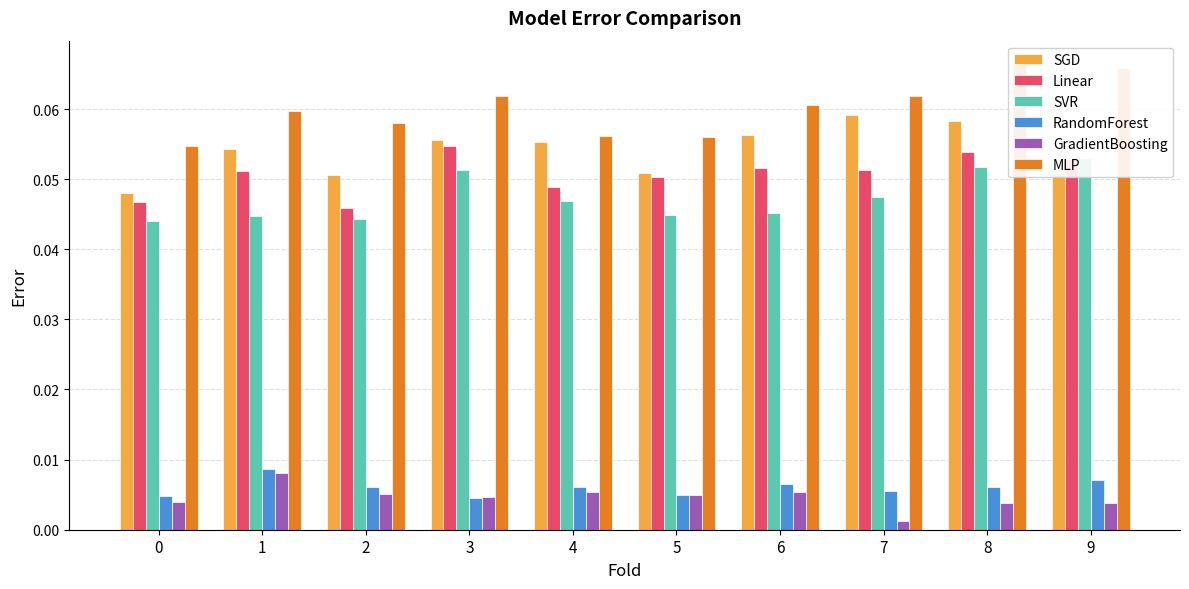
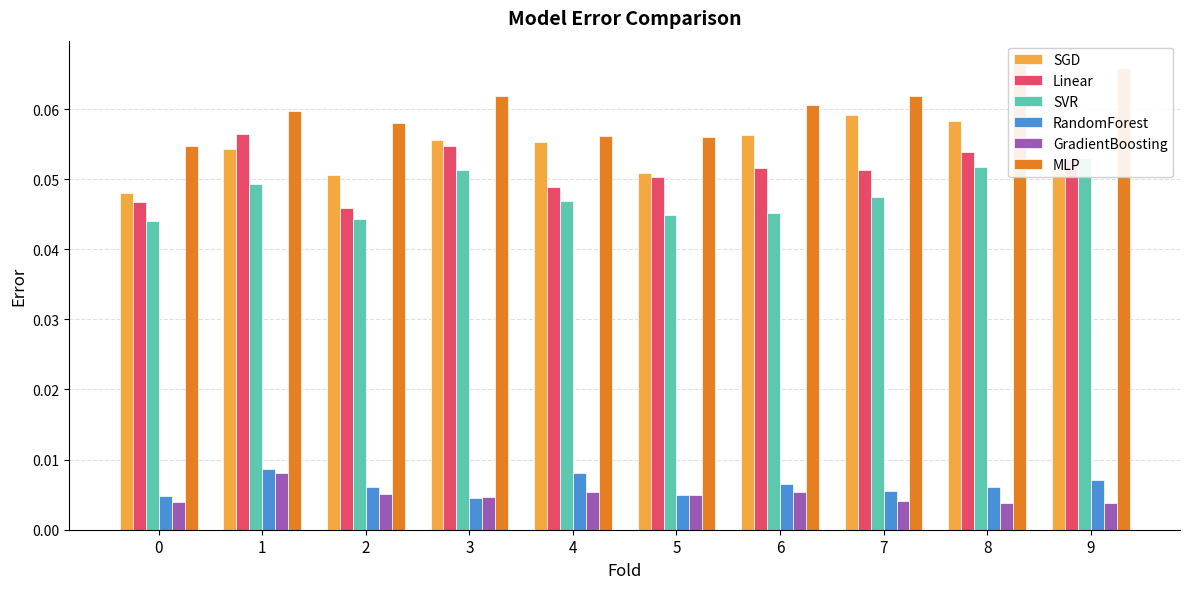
  {
    "Linear": {
      "0": 0.047,
-     "1": 0.051,
+     "1": 0.056,
      "2": 0.046,
      "3": 0.055,
      "4": 0.049,
      "5": 0.050,
      "6": 0.052,
      "7": 0.051,
      "8": 0.054
    },
    "SVR": {
      "0": 0.044,
-     "1": 0.045,
+     "1": 0.049,
      "2": 0.044,
      "3": 0.051,
      "4": 0.047,
      "5": 0.045,
      "6": 0.045,
      "7": 0.047,
      "8": 0.052
    },
    "RandomForest": {
      "0": 0.005,
      "1": 0.009,
      "2": 0.006,
      "3": 0.005,
-     "4": 0.006,
+     "4": 0.008,
      "5": 0.005,
      "6": 0.006,
      "7": 0.006,
      "8": 0.006,
      "9": 0.007
    },
    "GradientBoosting": {
      "0": 0.004,
      "1": 0.008,
      "2": 0.005,
      "3": 0.005,
      "4": 0.005,
      "5": 0.005,
      "6": 0.005,
-     "7": 0.001,
+     "7": 0.004,
      "8": 0.004,
      "9": 0.004
    }
  }
